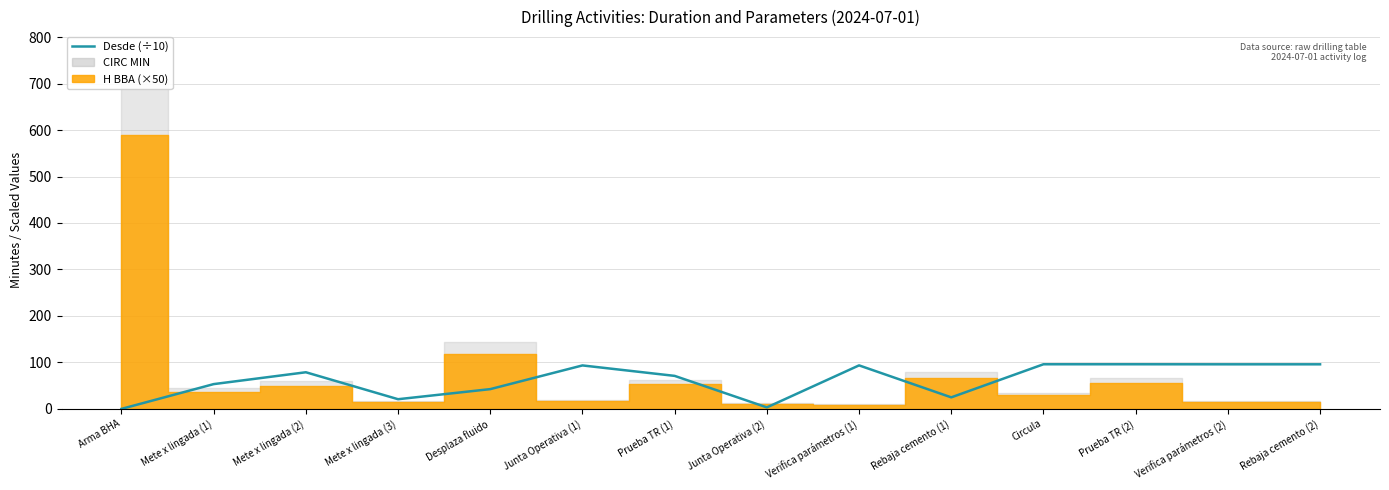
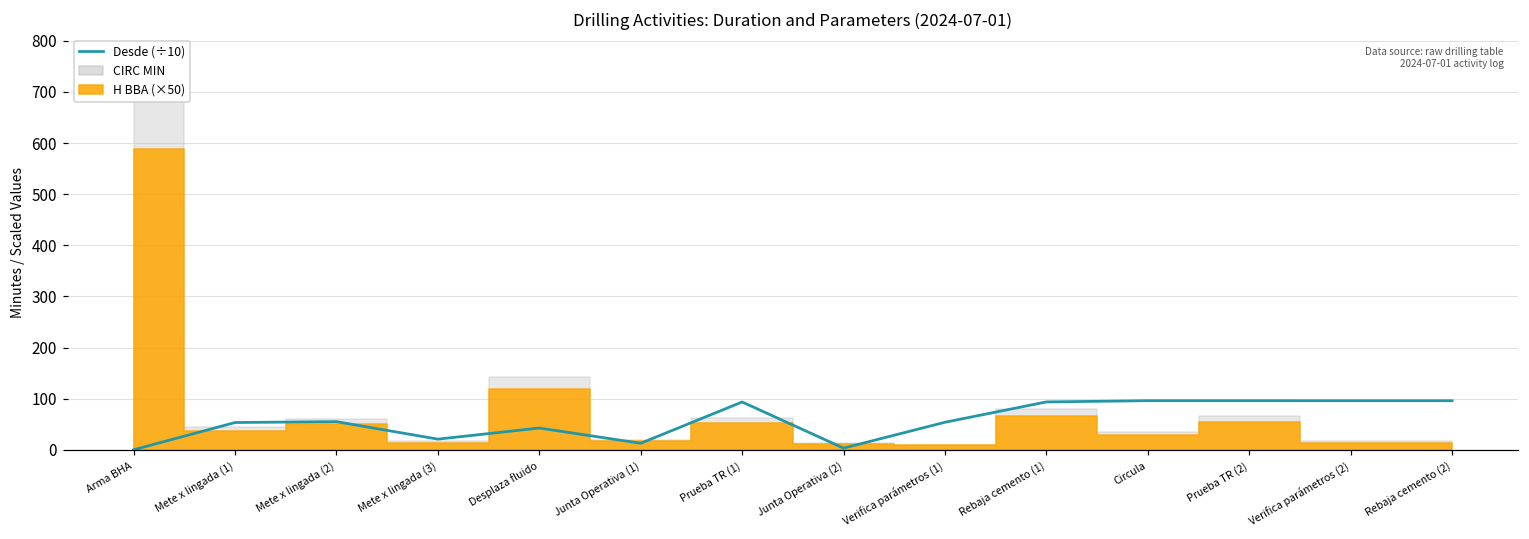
  {
    "Desde (÷10)": {
      "Arma BHA": 0,
      "Mete x lingada (1)": 50,
-     "Mete x lingada (2)": 80,
+     "Mete x lingada (2)": 60,
      "Mete x lingada (3)": 20,
      "Desplaza fluido": 40,
-     "Junta Operativa (1)": 90,
-     "Prueba TR (1)": 70,
+     "Junta Operativa (1)": 10,
+     "Prueba TR (1)": 90,
      "Junta Operativa (2)": 0,
-     "Verifica parámetros (1)": 90,
-     "Rebaja cemento (1)": 20,
+     "Verifica parámetros (1)": 50,
+     "Rebaja cemento (1)": 90,
      "Circula": 100,
      "Prueba TR (2)": 100,
      "Verifica parámetros (2)": 100,
      "Rebaja cemento (2)": 100
    }
  }
